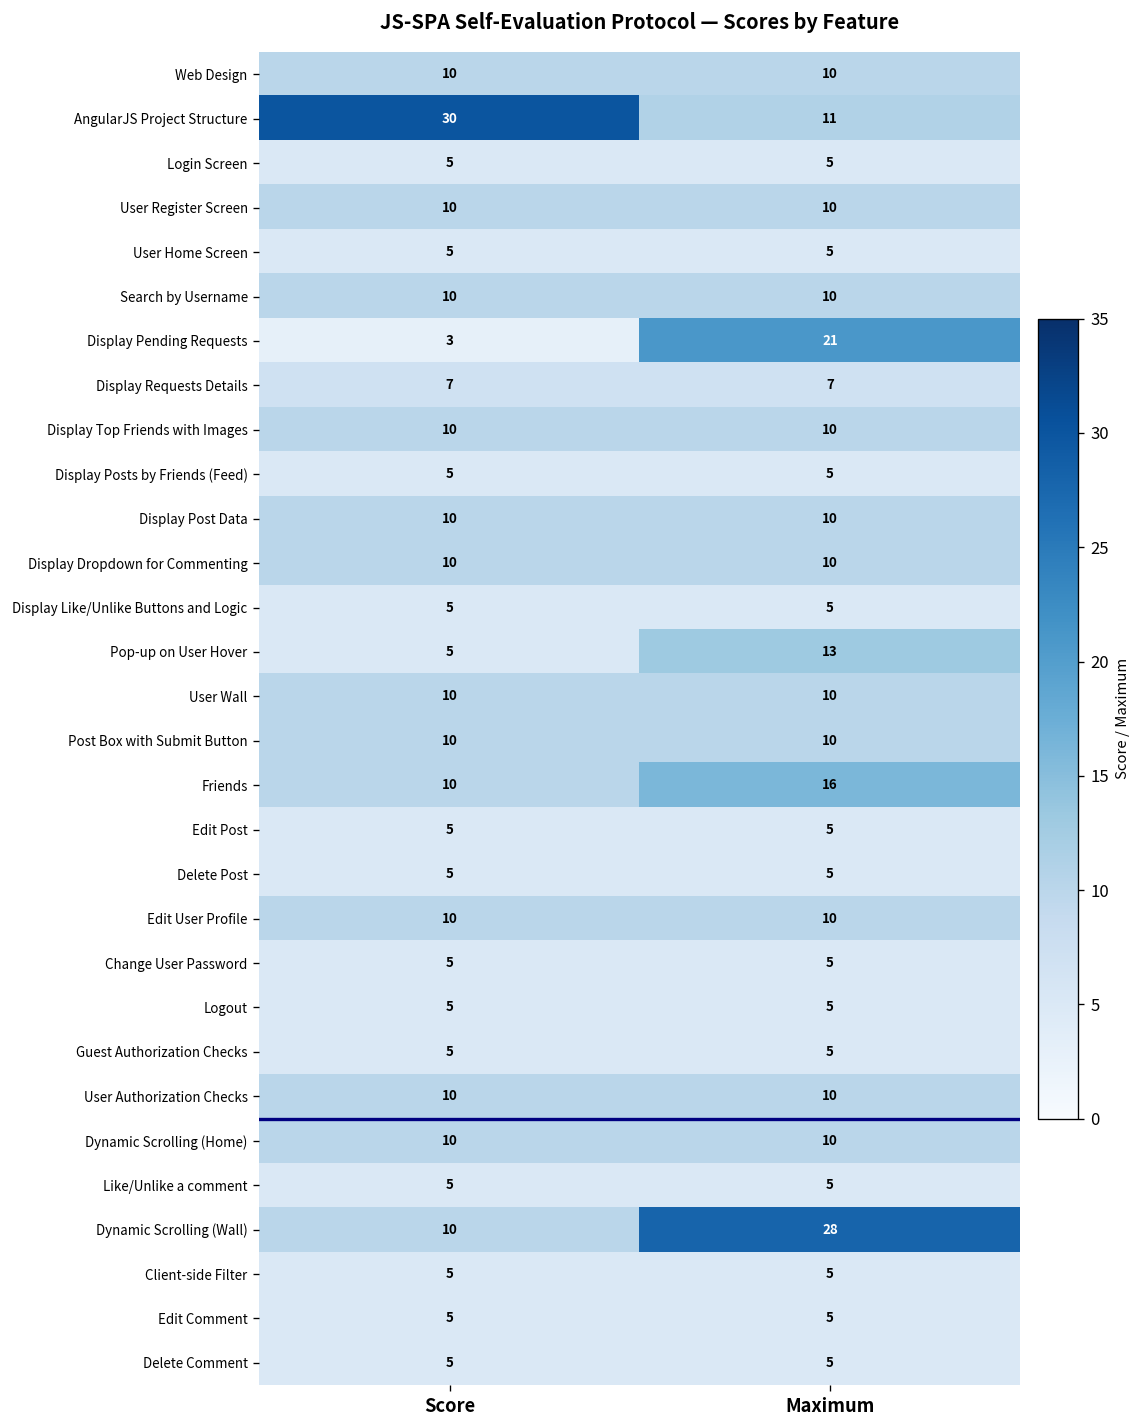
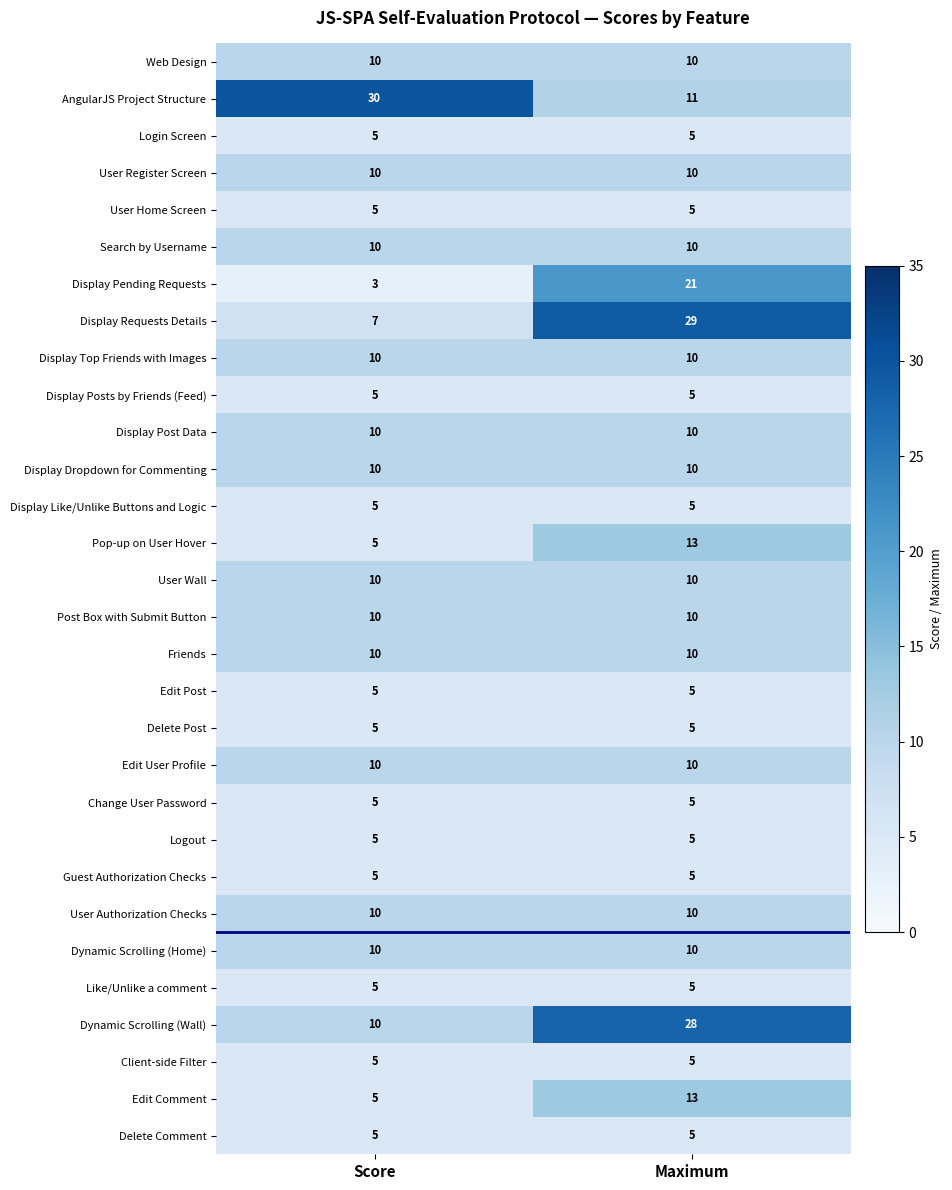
  {
    "Web Design": {
      "Score": 10,
      "Maximum": 10
    },
    "AngularJS Project Structure": {
      "Score": 30,
      "Maximum": 11
    },
    "Login Screen": {
      "Score": 5,
      "Maximum": 5
    },
    "User Register Screen": {
      "Score": 10,
      "Maximum": 10
    },
    "User Home Screen": {
      "Score": 5,
      "Maximum": 5
    },
    "Search by Username": {
      "Score": 10,
      "Maximum": 10
    },
    "Display Pending Requests": {
      "Score": 3,
      "Maximum": 21
    },
    "Display Requests Details": {
      "Score": 7,
-     "Maximum": 7
+     "Maximum": 29
    },
    "Display Top Friends with Images": {
      "Score": 10,
      "Maximum": 10
    },
    "Display Posts by Friends (Feed)": {
      "Score": 5,
      "Maximum": 5
    },
    "Display Post Data": {
      "Score": 10,
      "Maximum": 10
    },
    "Display Dropdown for Commenting": {
      "Score": 10,
      "Maximum": 10
    },
    "Display Like/Unlike Buttons and Logic": {
      "Score": 5,
      "Maximum": 5
    },
    "Pop-up on User Hover": {
      "Score": 5,
      "Maximum": 13
    },
    "User Wall": {
      "Score": 10,
      "Maximum": 10
    },
    "Post Box with Submit Button": {
      "Score": 10,
      "Maximum": 10
    },
    "Friends": {
      "Score": 10,
-     "Maximum": 16
+     "Maximum": 10
    },
    "Edit Post": {
      "Score": 5,
      "Maximum": 5
    },
    "Delete Post": {
      "Score": 5,
      "Maximum": 5
    },
    "Edit User Profile": {
      "Score": 10,
      "Maximum": 10
    },
    "Change User Password": {
      "Score": 5,
      "Maximum": 5
    },
    "Logout": {
      "Score": 5,
      "Maximum": 5
    },
    "Guest Authorization Checks": {
      "Score": 5,
      "Maximum": 5
    },
    "User Authorization Checks": {
      "Score": 10,
      "Maximum": 10
    },
    "Dynamic Scrolling (Home)": {
      "Score": 10,
      "Maximum": 10
    },
    "Like/Unlike a comment": {
      "Score": 5,
      "Maximum": 5
    },
    "Dynamic Scrolling (Wall)": {
      "Score": 10,
      "Maximum": 28
    },
    "Client-side Filter": {
      "Score": 5,
      "Maximum": 5
    },
    "Edit Comment": {
      "Score": 5,
-     "Maximum": 5
+     "Maximum": 13
    },
    "Delete Comment": {
      "Score": 5,
      "Maximum": 5
    }
  }
